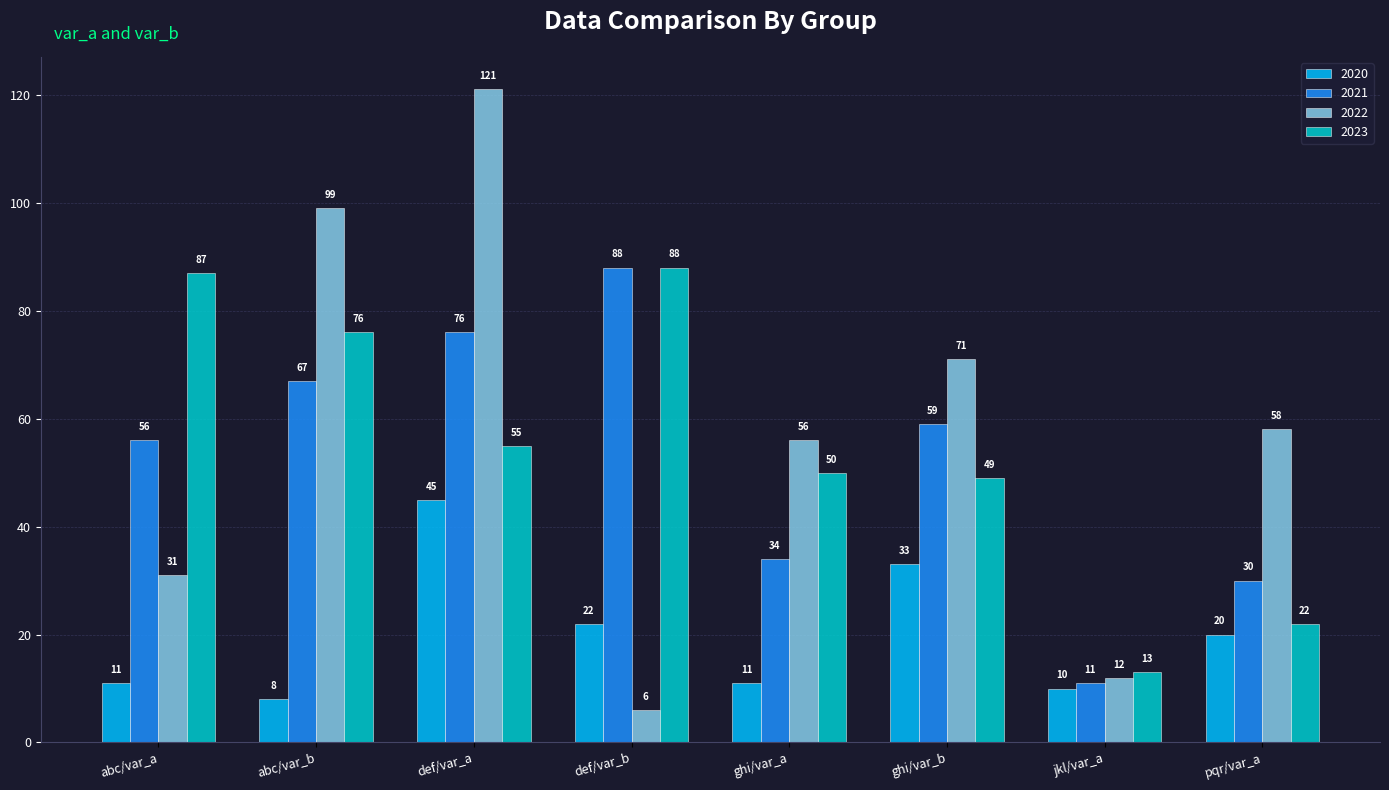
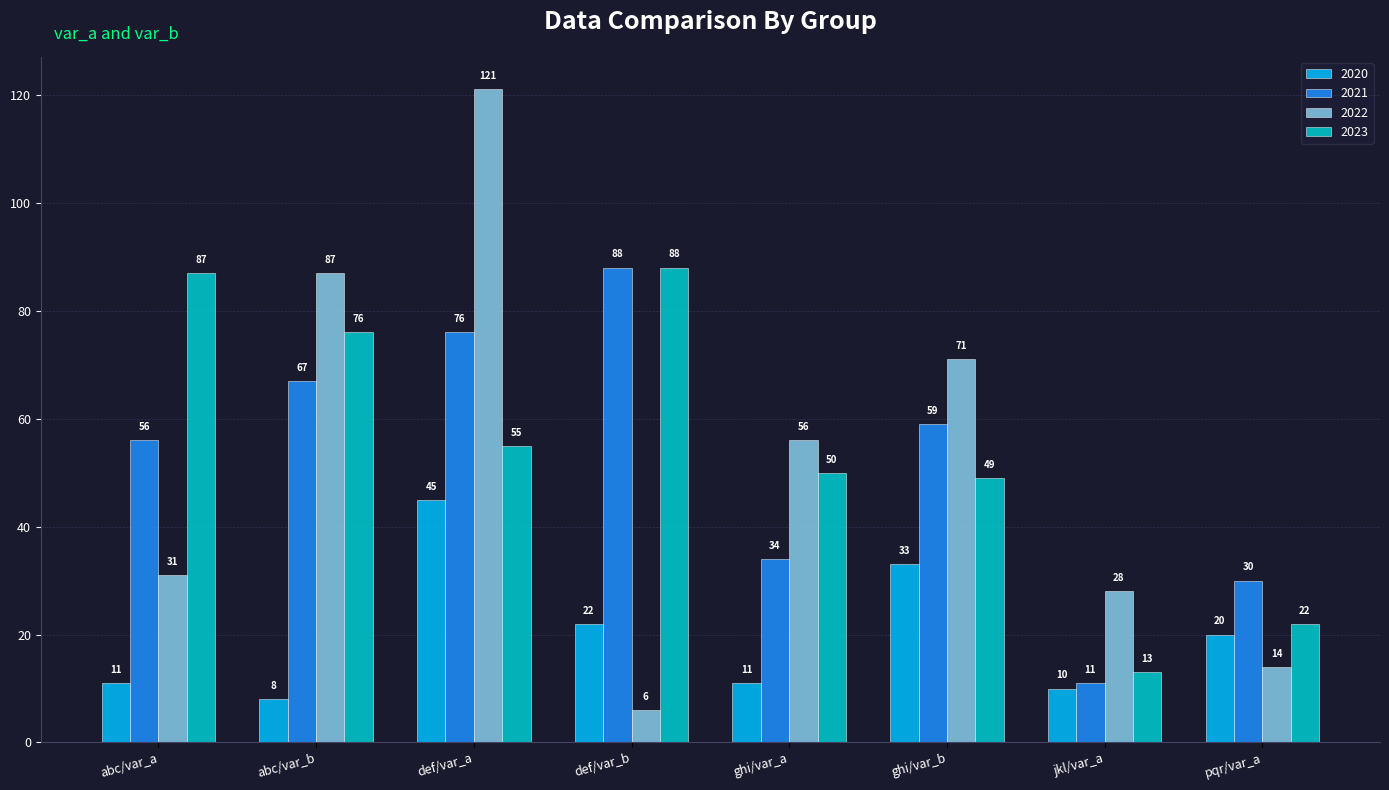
  {
    "2022": {
      "abc/var_a": 31,
-     "abc/var_b": 99,
+     "abc/var_b": 87,
      "def/var_a": 121,
      "def/var_b": 6,
      "ghi/var_a": 56,
      "ghi/var_b": 71,
-     "jkl/var_a": 12,
-     "pqr/var_a": 58
+     "jkl/var_a": 28,
+     "pqr/var_a": 14
    }
  }
